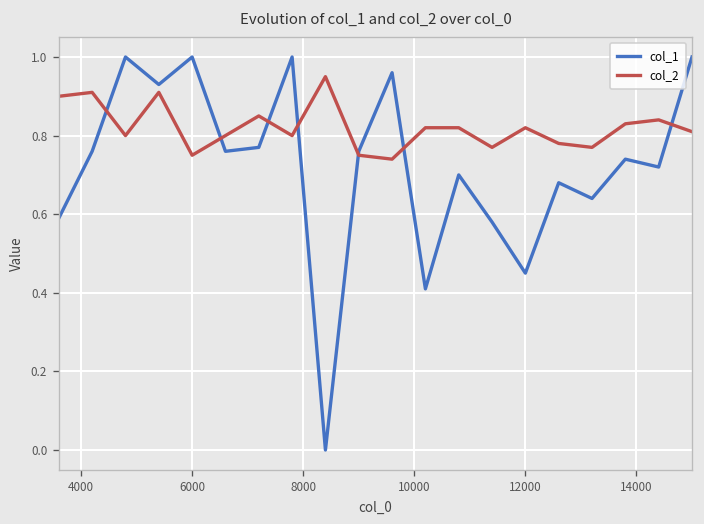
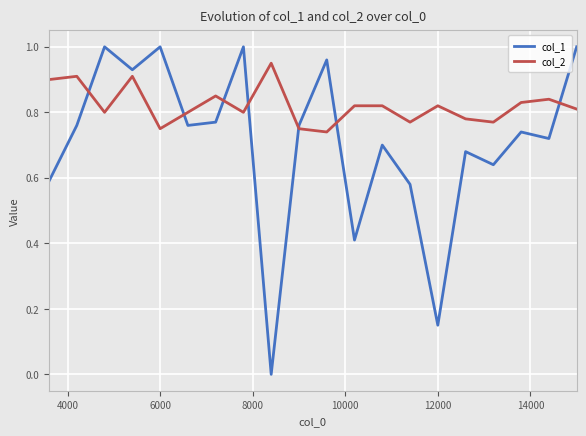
  {
    "col_1": {
      "6000": 1.00,
-     "12000": 0.45
+     "12000": 0.15
    },
    "col_2": {
      "6000": 0.75,
      "12000": 0.82
    }
  }
